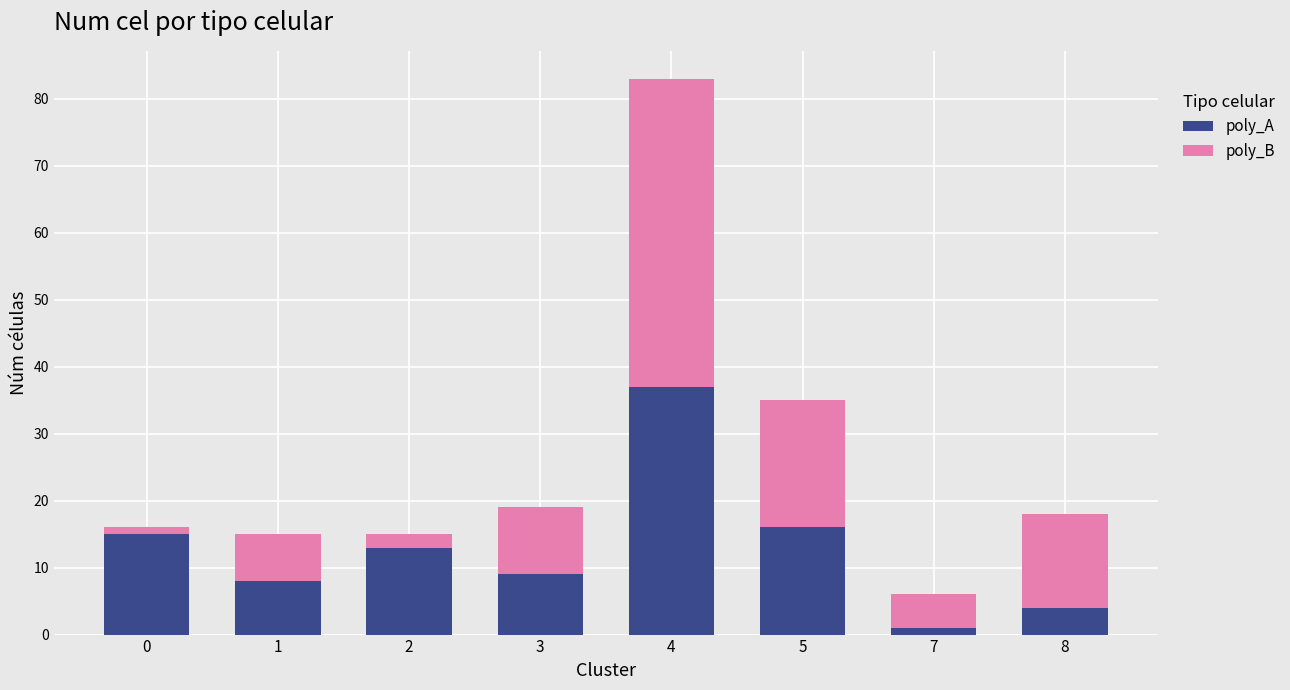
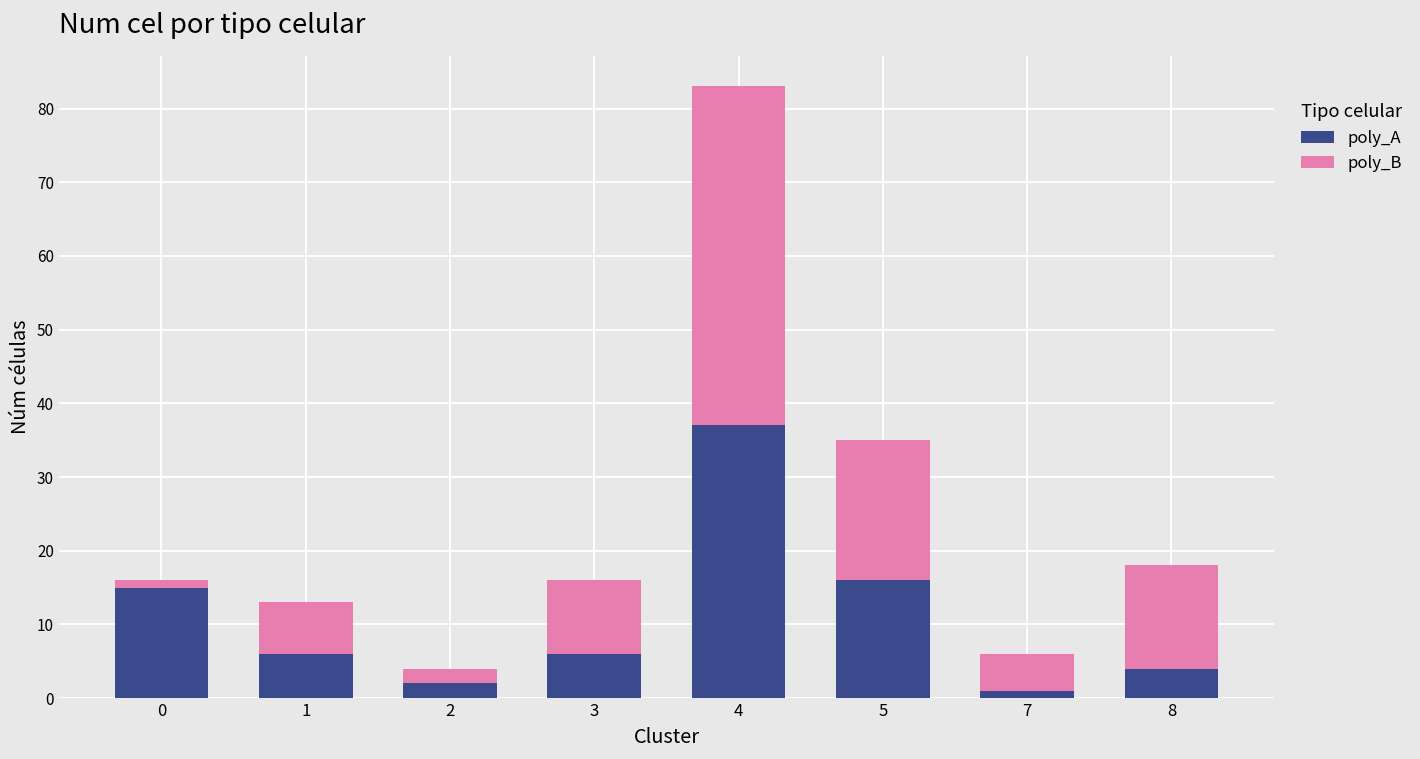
  {
    "poly_A": {
      "0": 15,
-     "1": 8,
-     "2": 13,
-     "3": 9,
+     "1": 6,
+     "2": 2,
+     "3": 6,
      "4": 37,
      "5": 16,
      "7": 1,
      "8": 4
    },
    "poly_B": {
      "0": 1,
      "1": 7,
      "2": 2,
      "3": 10,
      "4": 46,
      "5": 19,
      "7": 5,
      "8": 14
    }
  }
